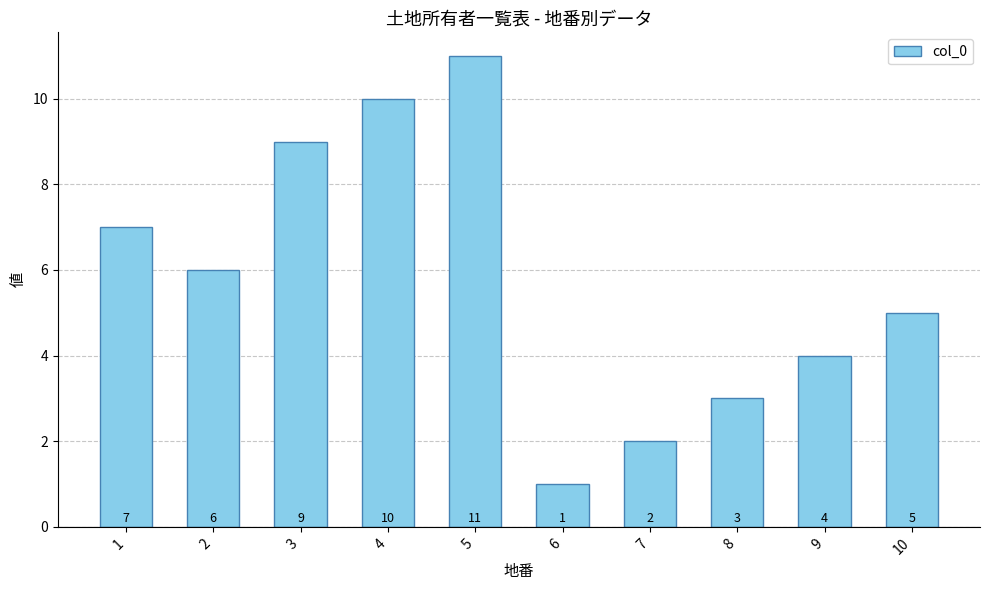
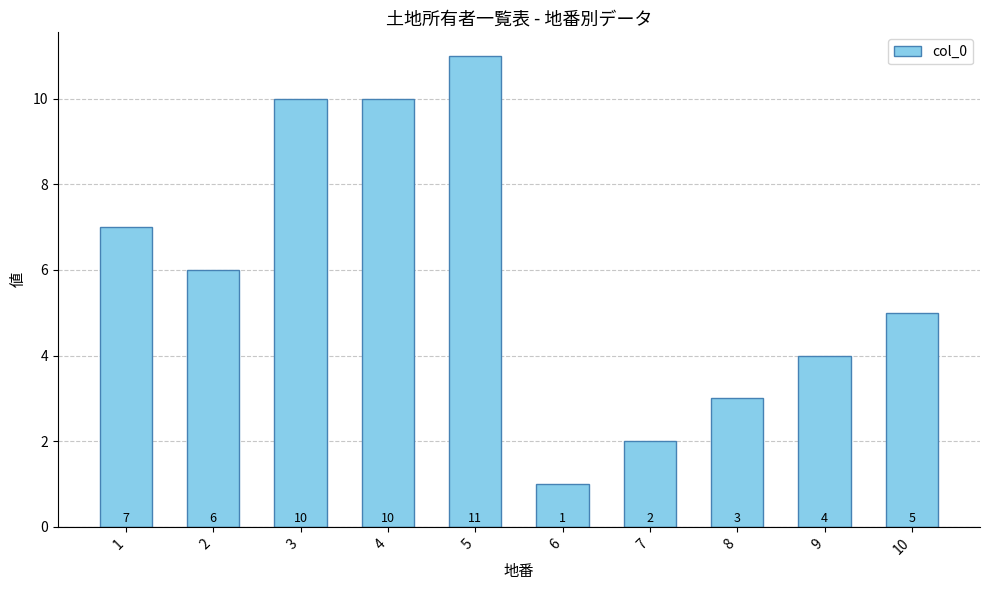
  {
    "1": 7,
    "2": 6,
-   "3": 9,
+   "3": 10,
    "4": 10,
    "5": 11,
    "6": 1,
    "7": 2,
    "8": 3,
    "9": 4,
    "10": 5
  }
